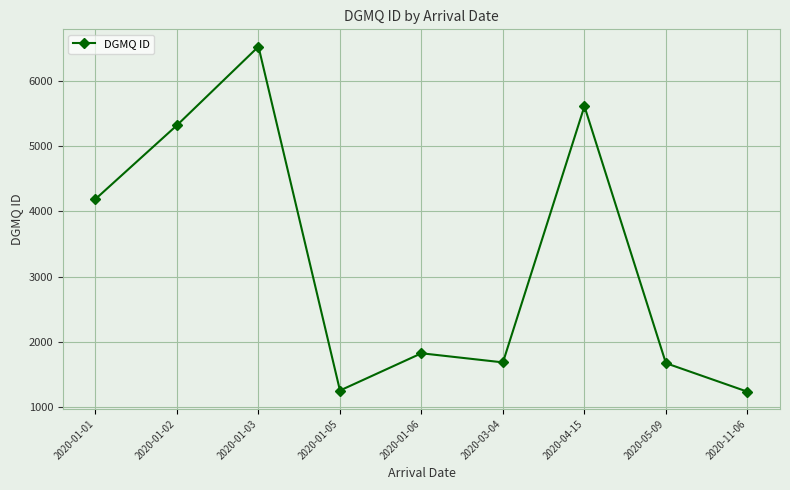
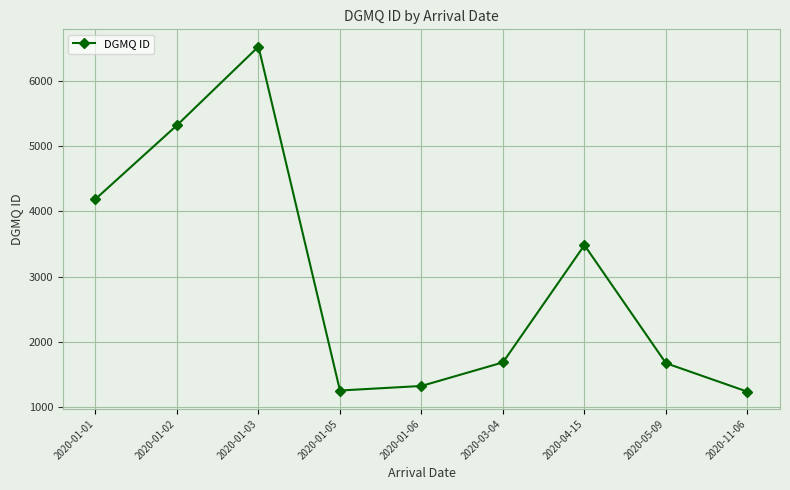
  {
    "2020-01-01": 4200,
    "2020-01-02": 5300,
    "2020-01-03": 6500,
    "2020-01-05": 1200,
-   "2020-01-06": 1800,
+   "2020-01-06": 1300,
    "2020-03-04": 1700,
-   "2020-04-15": 5600,
+   "2020-04-15": 3500,
    "2020-05-09": 1700,
    "2020-11-06": 1200
  }
